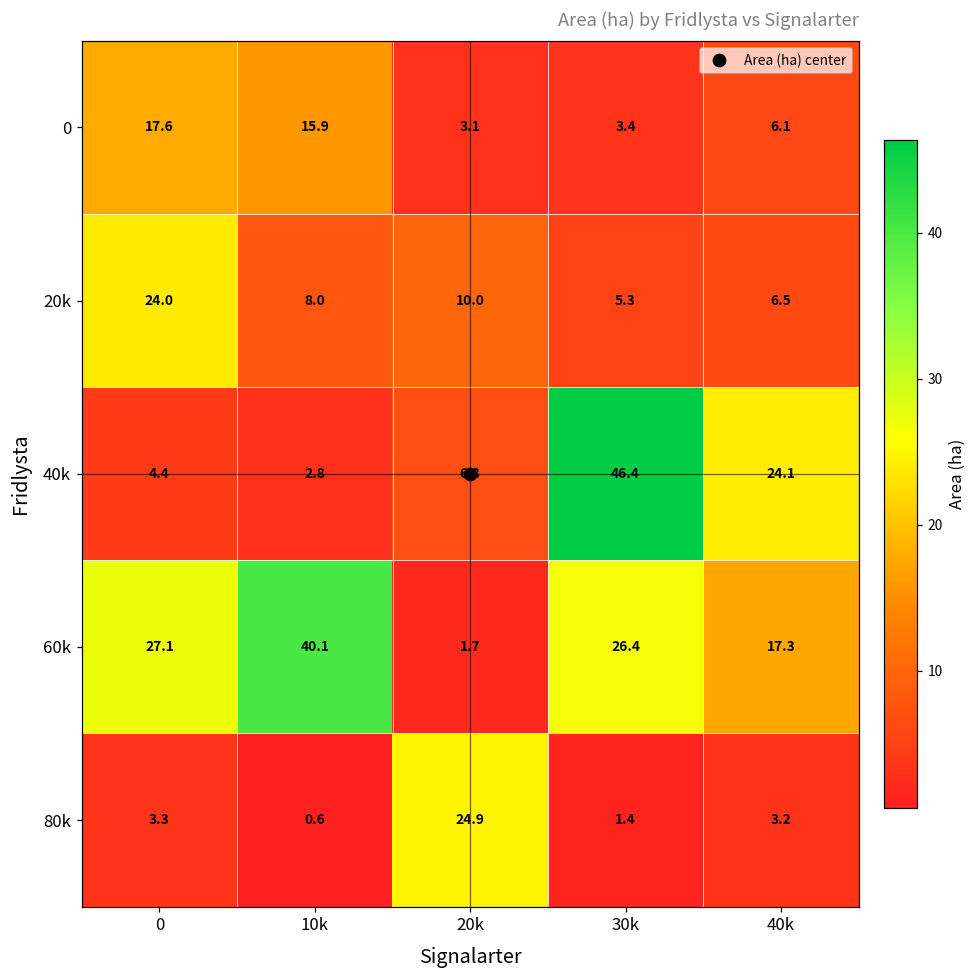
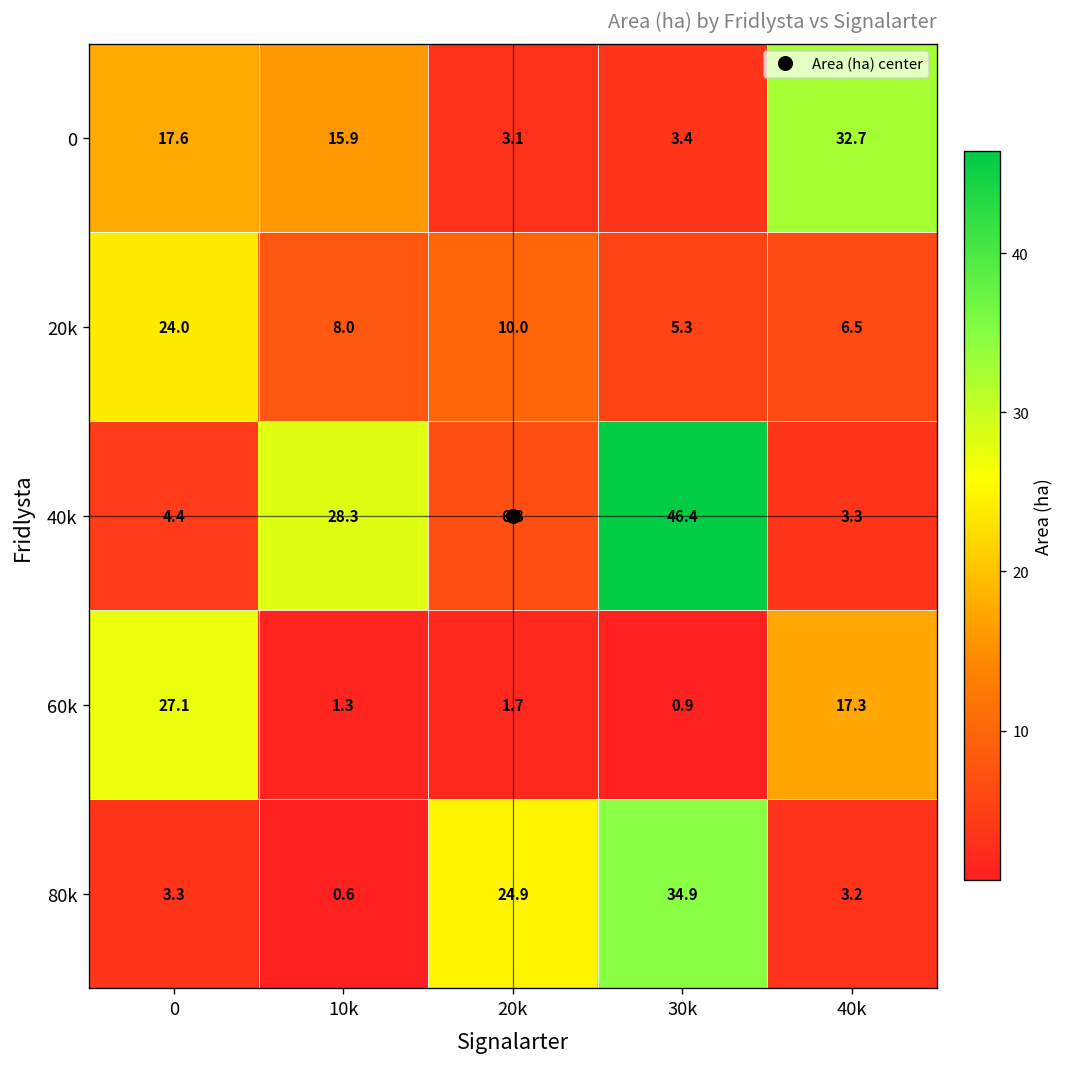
  {
    "0": {
      "0": 17.6,
      "10k": 15.9,
      "20k": 3.1,
      "30k": 3.4,
-     "40k": 6.1
+     "40k": 32.7
    },
    "20k": {
      "0": 24.0,
      "10k": 8.0,
      "20k": 10.0,
      "30k": 5.3,
      "40k": 6.5
    },
    "40k": {
      "0": 4.4,
-     "10k": 2.8,
+     "10k": 28.3,
      "30k": 46.4,
-     "40k": 24.1
+     "40k": 3.3
    },
    "60k": {
      "0": 27.1,
-     "10k": 40.1,
+     "10k": 1.3,
      "20k": 1.7,
-     "30k": 26.4,
+     "30k": 0.9,
      "40k": 17.3
    },
    "80k": {
      "0": 3.3,
      "10k": 0.6,
      "20k": 24.9,
-     "30k": 1.4,
+     "30k": 34.9,
      "40k": 3.2
    }
  }
